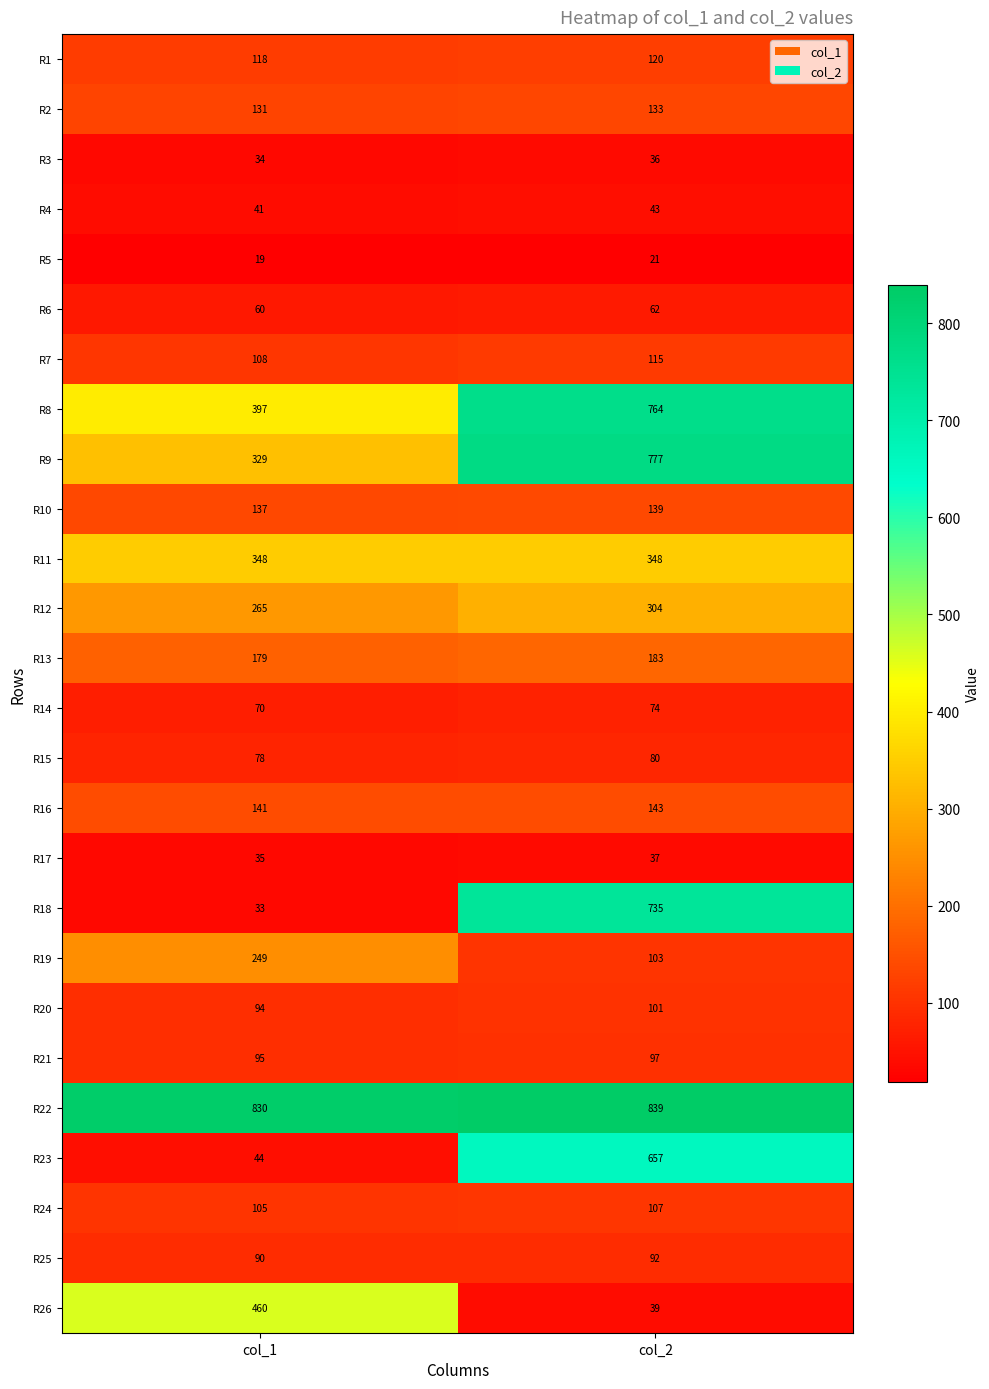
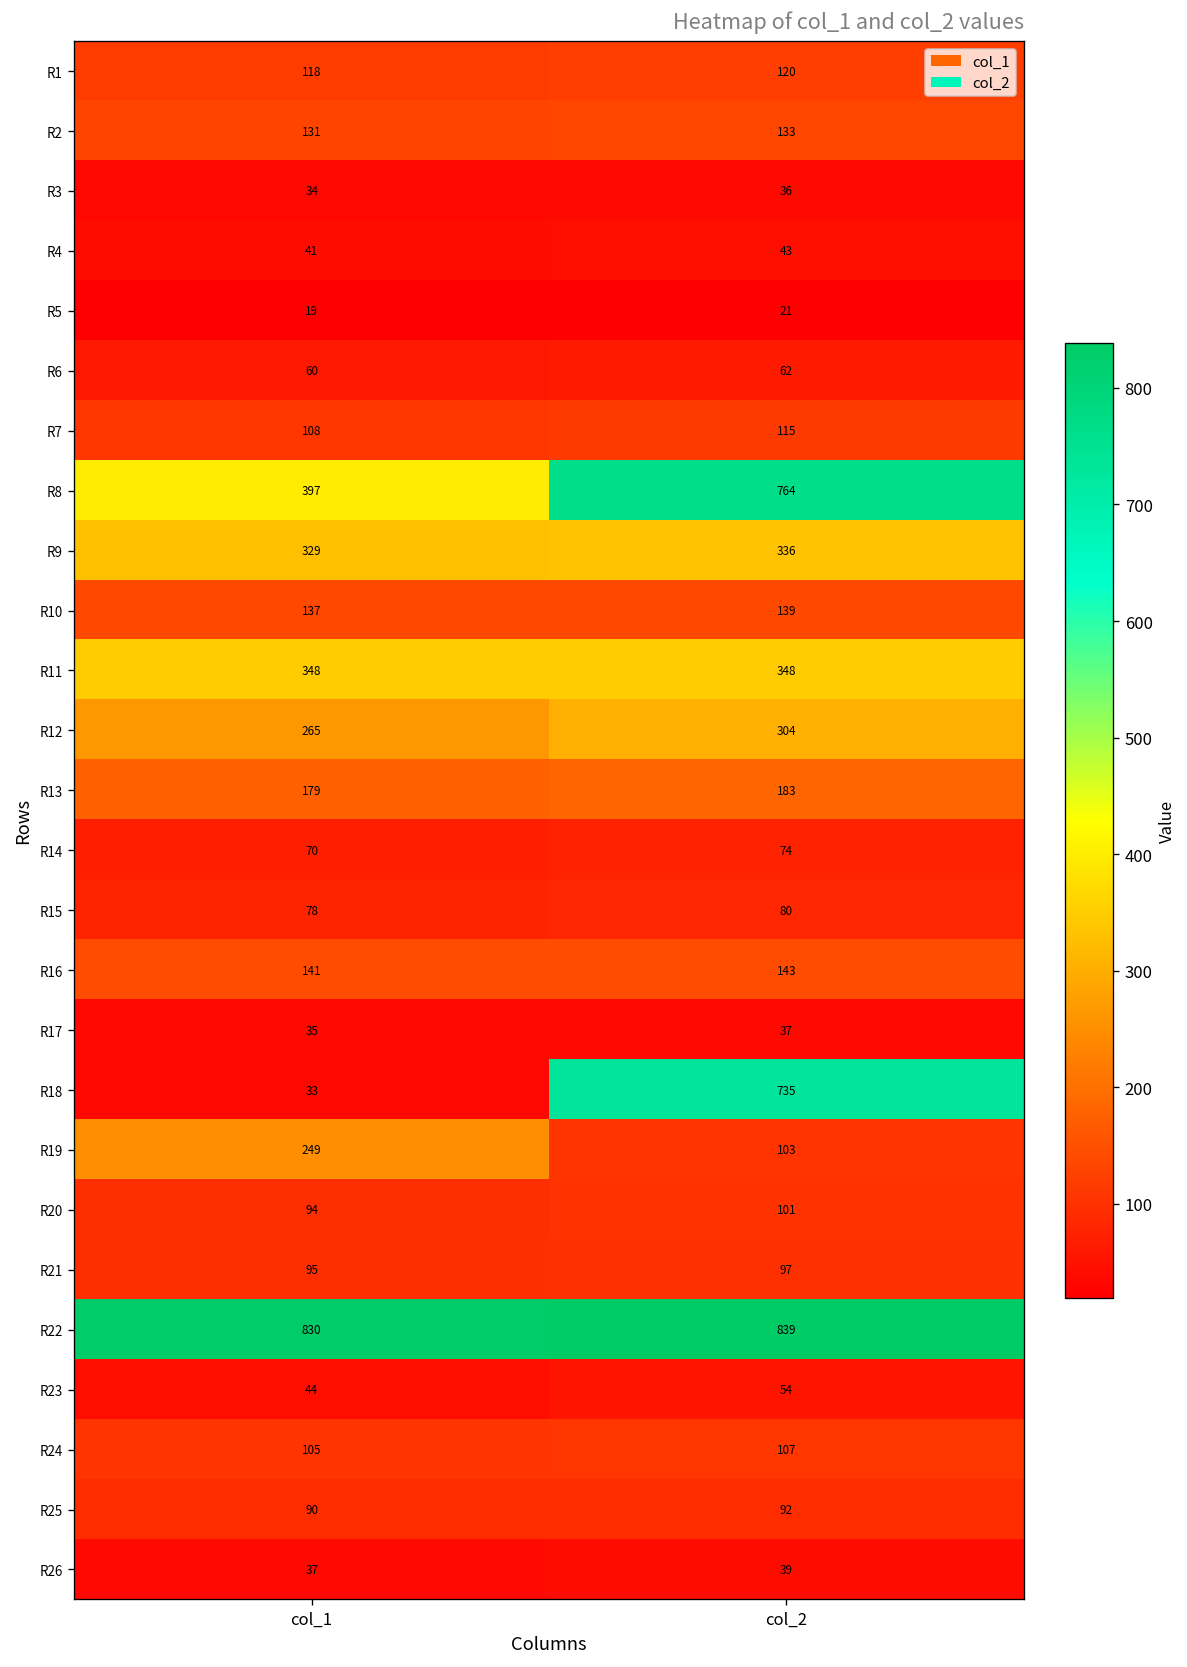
  {
    "R1": {
      "col_1": 118,
      "col_2": 120
    },
    "R2": {
      "col_1": 131,
      "col_2": 133
    },
    "R3": {
      "col_1": 34,
      "col_2": 36
    },
    "R4": {
      "col_1": 41,
      "col_2": 43
    },
    "R5": {
      "col_1": 19,
      "col_2": 21
    },
    "R6": {
      "col_1": 60,
      "col_2": 62
    },
    "R7": {
      "col_1": 108,
      "col_2": 115
    },
    "R8": {
      "col_1": 397,
      "col_2": 764
    },
    "R9": {
      "col_1": 329,
-     "col_2": 777
+     "col_2": 336
    },
    "R10": {
      "col_1": 137,
      "col_2": 139
    },
    "R11": {
      "col_1": 348,
      "col_2": 348
    },
    "R12": {
      "col_1": 265,
      "col_2": 304
    },
    "R13": {
      "col_1": 179,
      "col_2": 183
    },
    "R14": {
      "col_1": 70,
      "col_2": 74
    },
    "R15": {
      "col_1": 78,
      "col_2": 80
    },
    "R16": {
      "col_1": 141,
      "col_2": 143
    },
    "R17": {
      "col_1": 35,
      "col_2": 37
    },
    "R18": {
      "col_1": 33,
      "col_2": 735
    },
    "R19": {
      "col_1": 249,
      "col_2": 103
    },
    "R20": {
      "col_1": 94,
      "col_2": 101
    },
    "R21": {
      "col_1": 95,
      "col_2": 97
    },
    "R22": {
      "col_1": 830,
      "col_2": 839
    },
    "R23": {
      "col_1": 44,
-     "col_2": 657
+     "col_2": 54
    },
    "R24": {
      "col_1": 105,
      "col_2": 107
    },
    "R25": {
      "col_1": 90,
      "col_2": 92
    },
    "R26": {
-     "col_1": 460,
+     "col_1": 37,
      "col_2": 39
    }
  }
